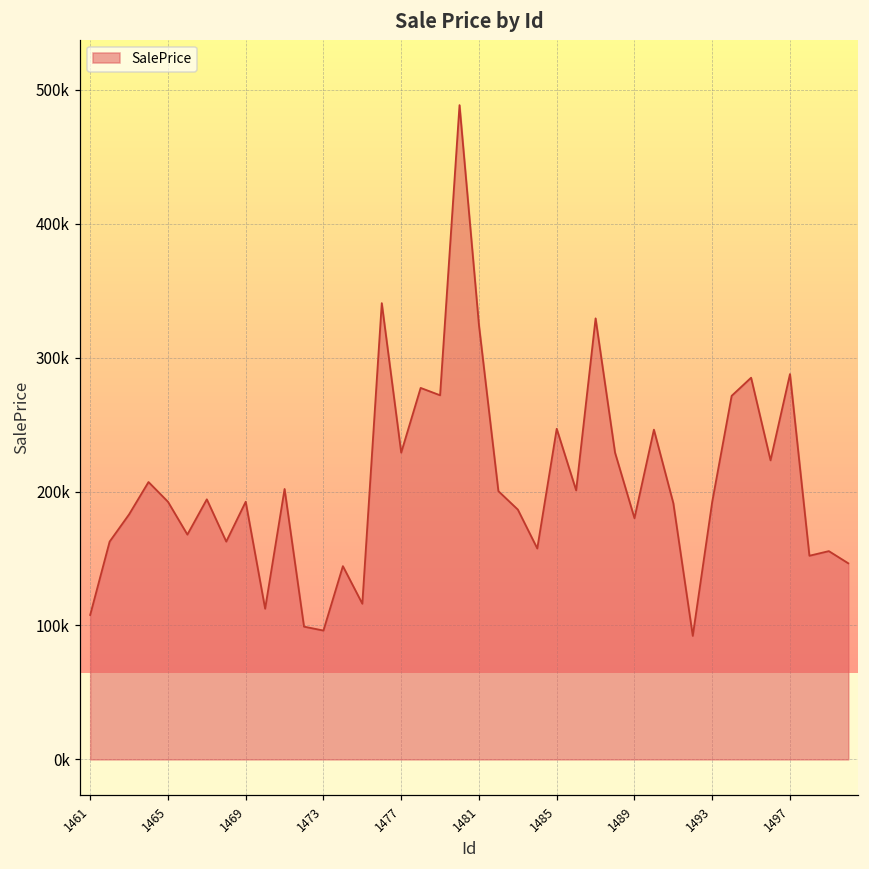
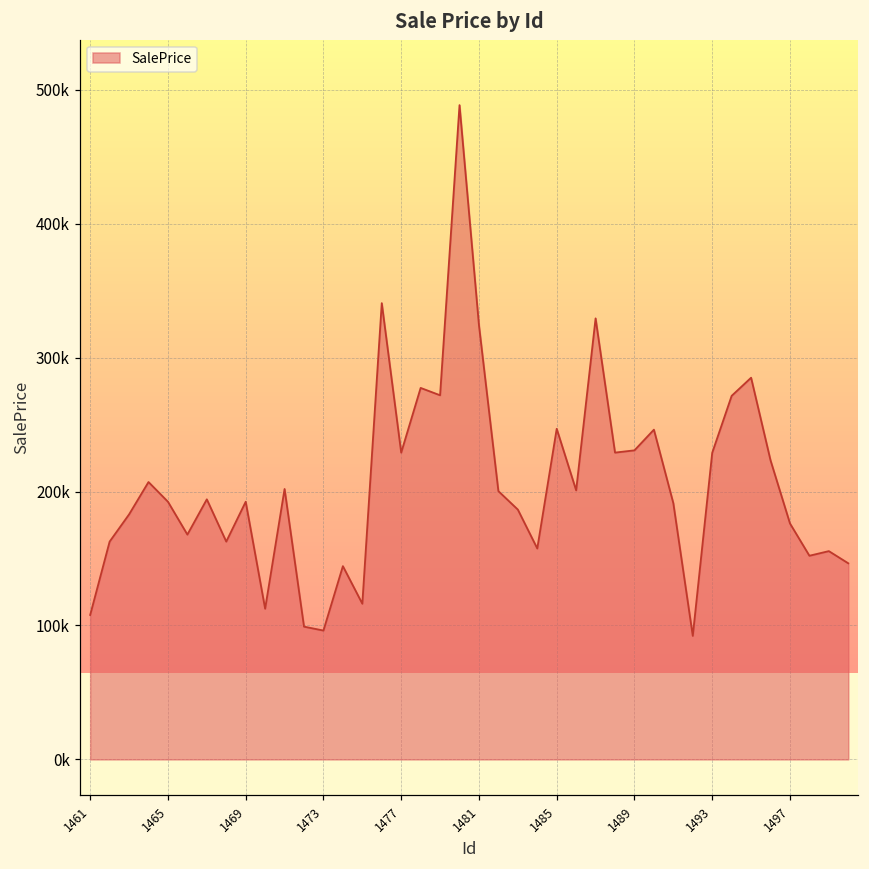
  {
    "1461": 108000,
    "1465": 192000,
    "1469": 192000,
    "1473": 96000,
    "1477": 229000,
    "1481": 324000,
    "1485": 247000,
-   "1489": 180000,
-   "1493": 192000,
-   "1497": 288000
+   "1489": 231000,
+   "1493": 229000,
+   "1497": 176000
  }
